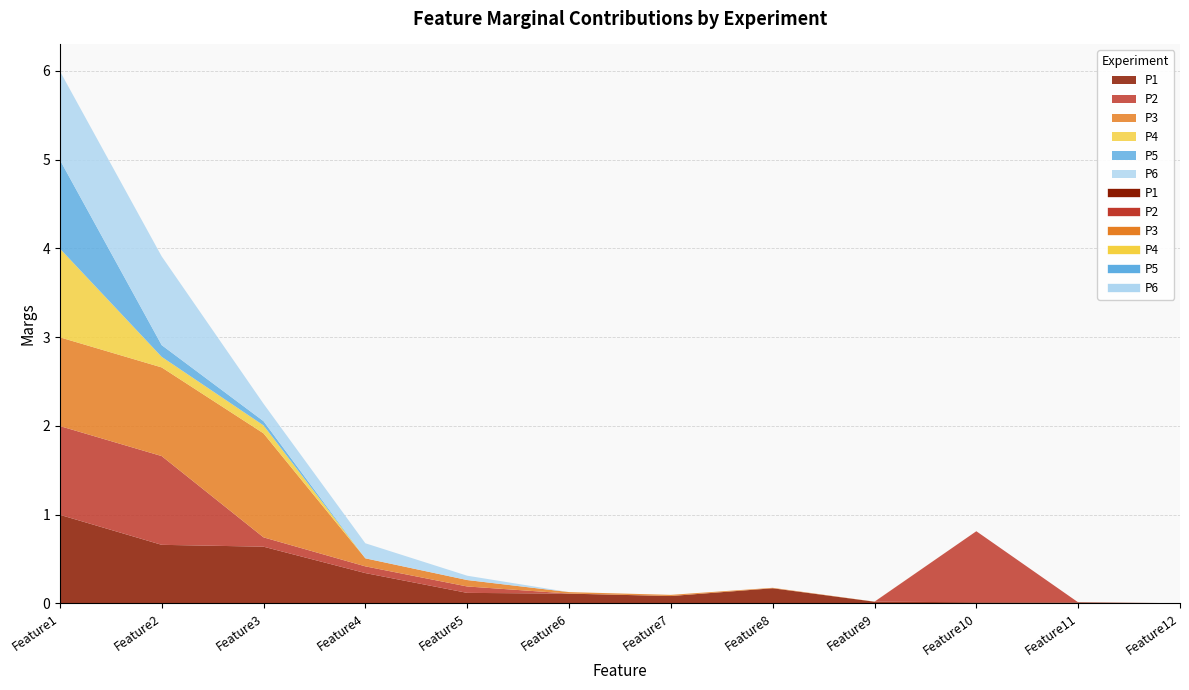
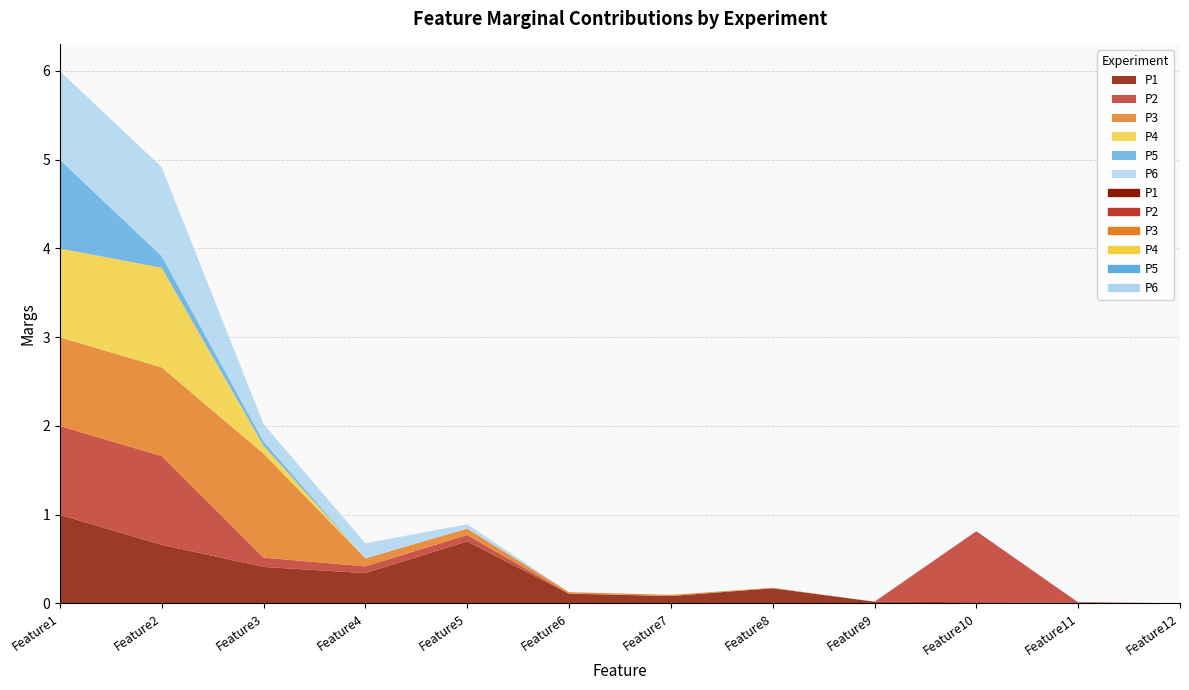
  {
    "P1": {
      "Feature1": 1.0,
      "Feature2": 0.7,
-     "Feature3": 0.6,
+     "Feature3": 0.4,
      "Feature4": 0.3,
-     "Feature5": 0.1
+     "Feature5": 0.7
    },
    "P2": {
      "Feature1": 1.0,
      "Feature2": 1.0,
      "Feature3": 0.1,
      "Feature4": 0.1,
      "Feature5": 0.1
    },
    "P3": {
      "Feature1": 1.0,
      "Feature2": 1.0,
      "Feature3": 1.2
    },
    "P4": {
      "Feature1": 1.0,
-     "Feature2": 0.1,
+     "Feature2": 1.1,
      "Feature3": 0.1
    },
    "P5": {
      "Feature1": 1.0,
      "Feature2": 0.1,
      "Feature3": 0.0
    },
    "P6": {
      "Feature1": 1.0,
      "Feature2": 1.0,
      "Feature3": 0.2,
      "Feature4": 0.2,
      "Feature5": 0.0
    }
  }
